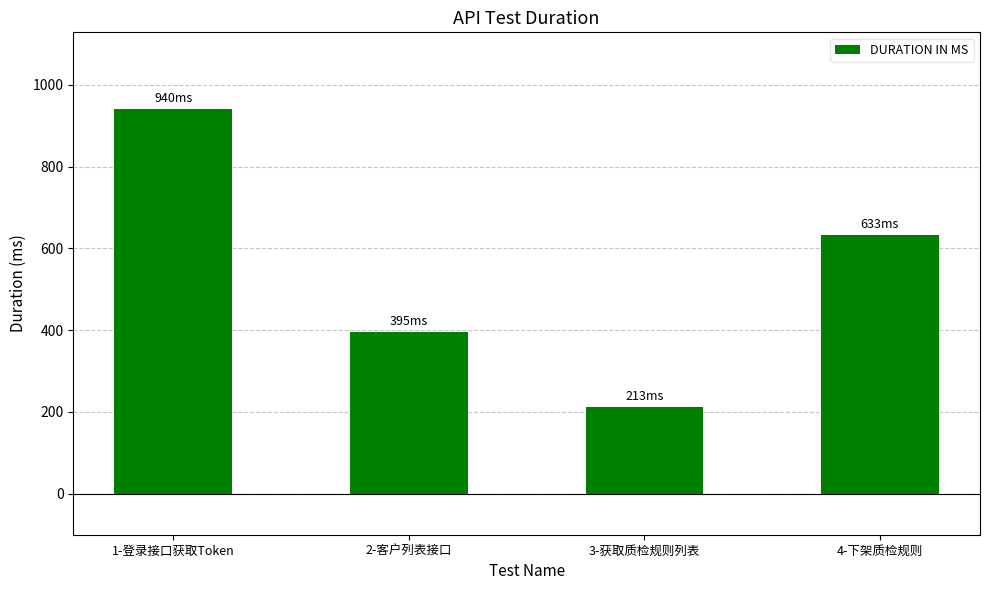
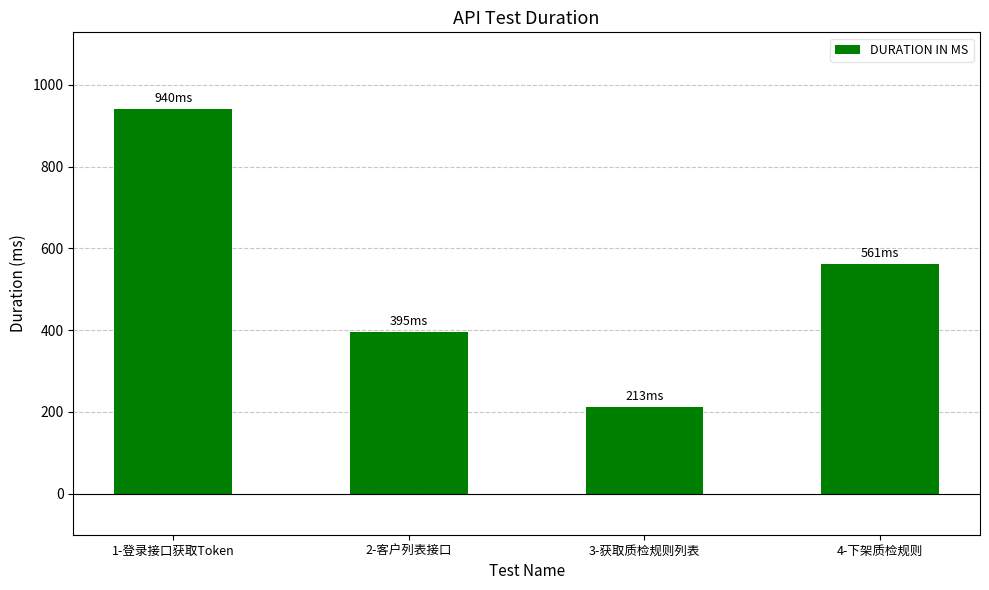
  {
    "1-登录接口获取Token": 940,
    "2-客户列表接口": 395,
    "3-获取质检规则列表": 213,
-   "4-下架质检规则": 633
+   "4-下架质检规则": 561
  }
